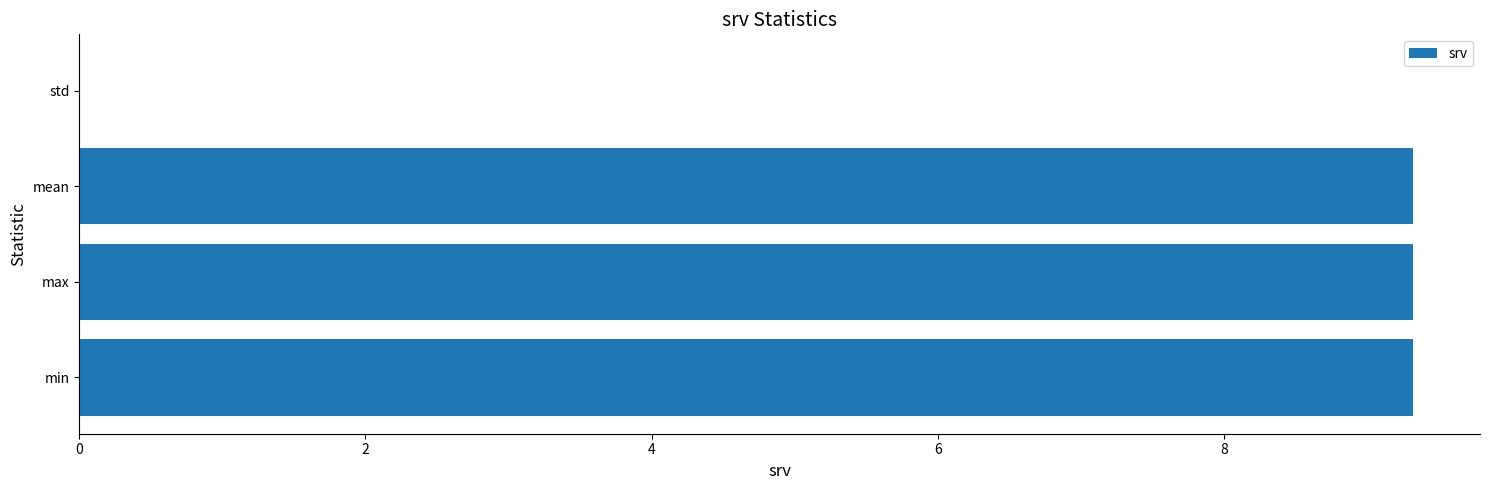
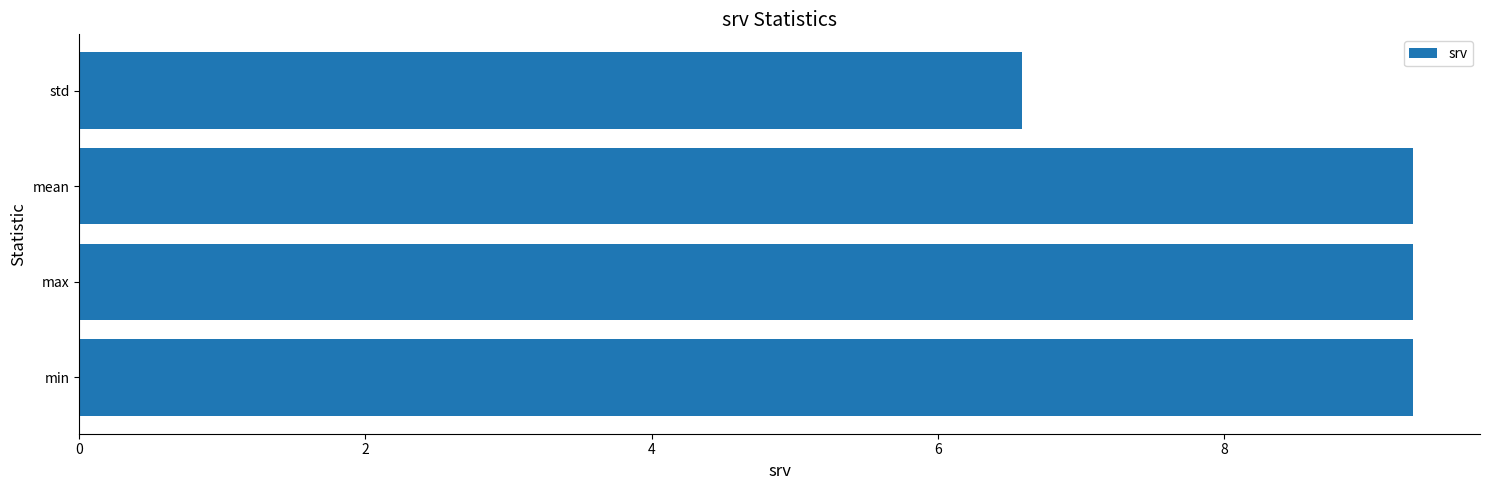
  {
-   "std": 0.00,
+   "std": 6.59,
    "mean": 9.32,
    "max": 9.32,
    "min": 9.32
  }
